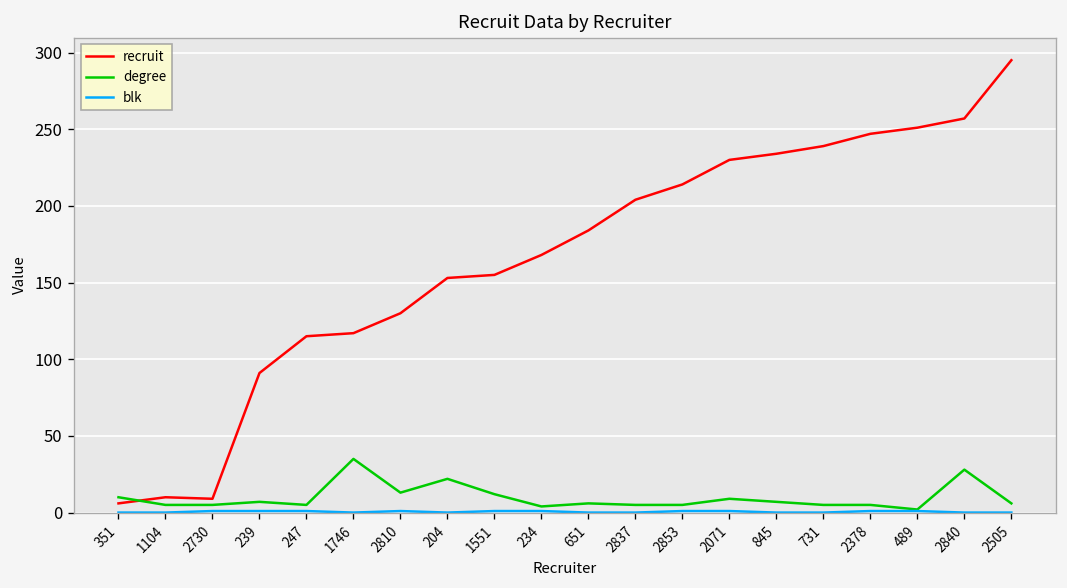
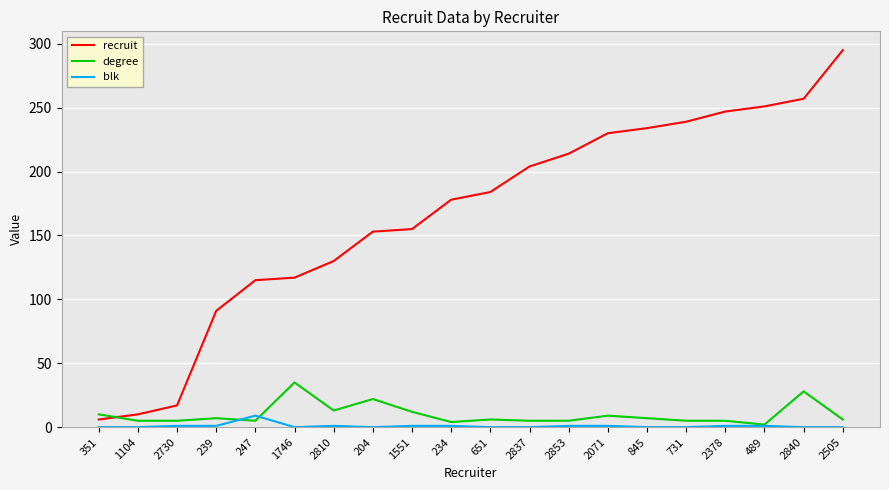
  {
    "recruit": {
      "351": 6,
      "1104": 10,
-     "2730": 9,
+     "2730": 17,
      "239": 91,
      "247": 115,
      "1746": 117,
      "2810": 130,
      "204": 153,
      "1551": 155,
-     "234": 168,
+     "234": 178,
      "651": 184,
      "2837": 204,
      "2853": 214,
      "2071": 230,
      "845": 234,
      "731": 239,
      "2378": 247,
      "489": 251,
      "2840": 257,
      "2505": 295
    },
    "degree": {
      "351": 10,
      "1104": 5,
      "2730": 5,
      "239": 7,
      "247": 5,
      "1746": 35,
      "2810": 13,
      "204": 22,
      "1551": 12,
      "234": 4,
      "651": 6,
      "2837": 5,
      "2853": 5,
      "2071": 9,
      "845": 7,
      "731": 5,
      "2378": 5,
      "2840": 28,
      "2505": 6
    },
    "blk": {
      "351": 0,
      "1104": 0,
      "2730": 1,
      "239": 1,
-     "247": 1,
+     "247": 9,
      "1746": 0,
      "2810": 1,
      "204": 0,
      "1551": 1,
      "234": 1,
      "651": 0,
      "2837": 0,
      "2853": 1,
      "2071": 1,
      "845": 0,
      "731": 0,
      "2378": 1,
      "2840": 0,
      "2505": 0
    }
  }
